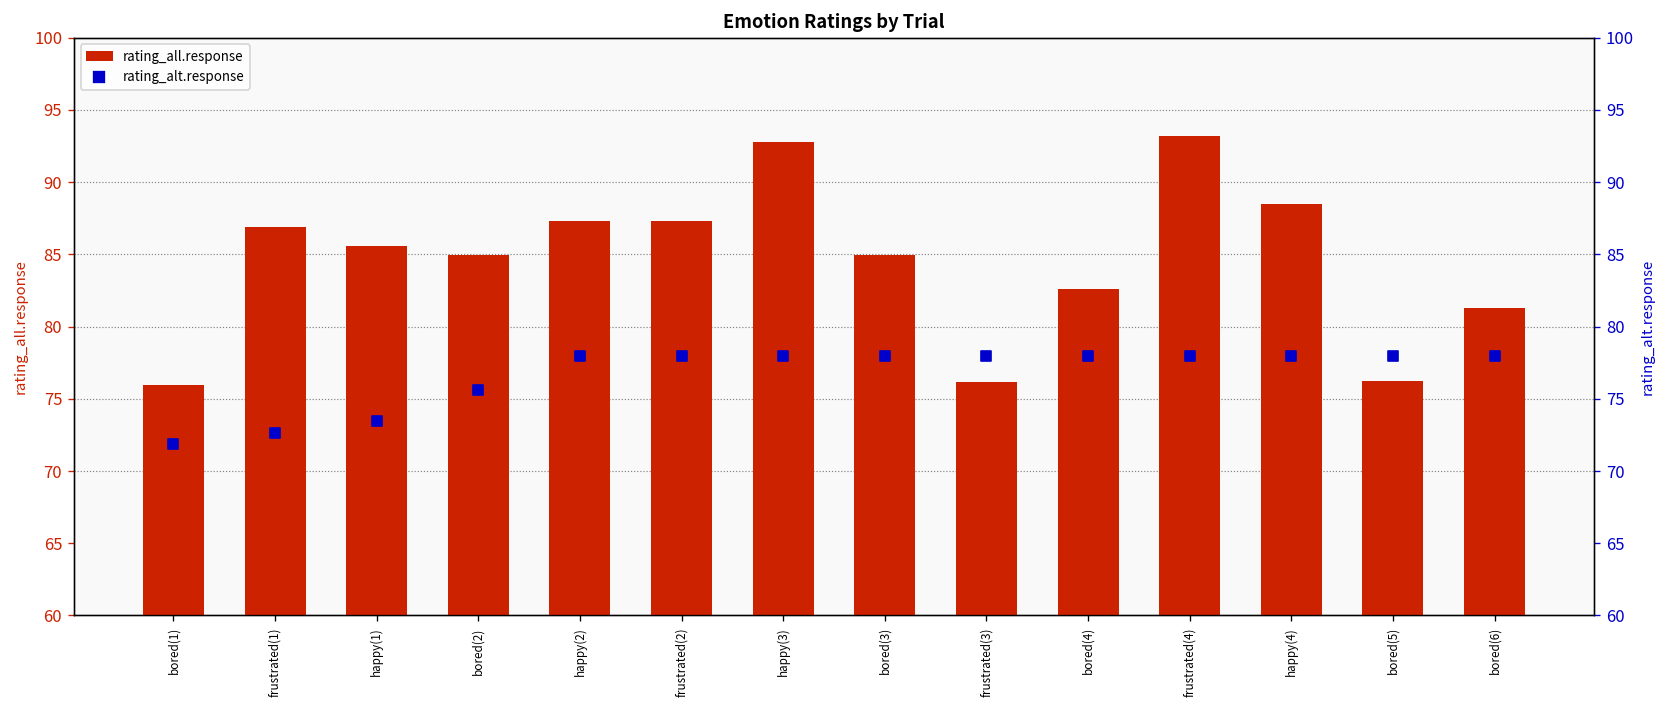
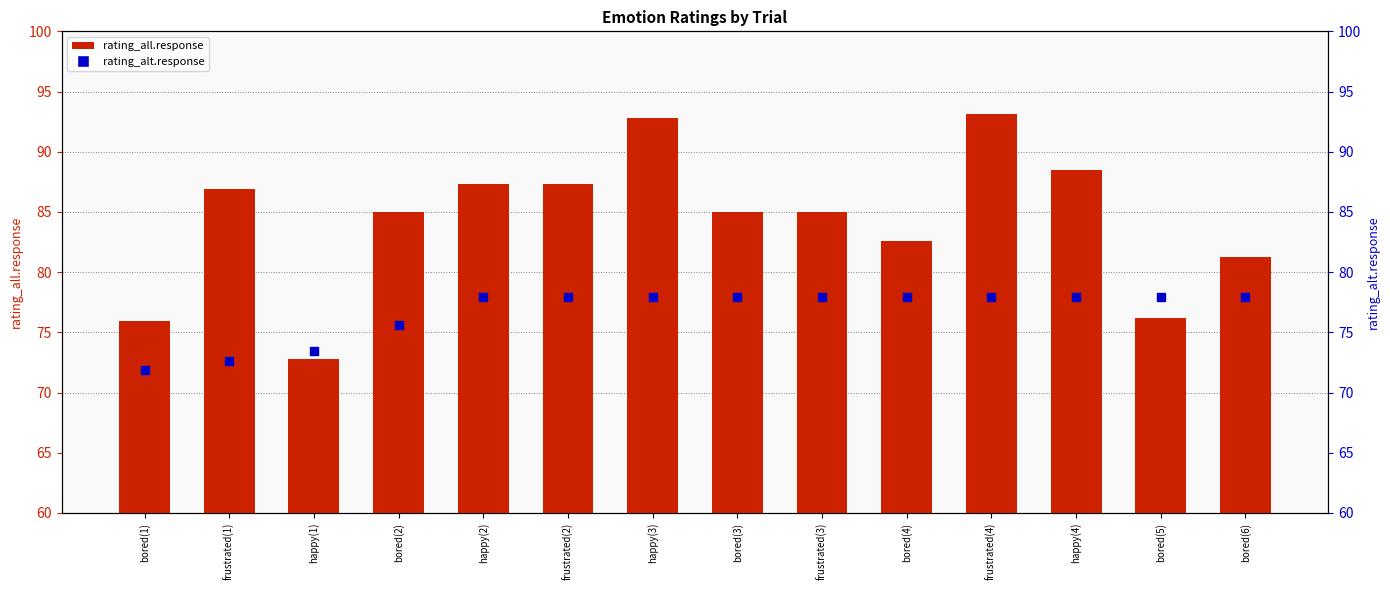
  {
    "rating_all.response": {
      "bored(1)": 76.0,
      "frustrated(1)": 86.9,
-     "happy(1)": 85.5,
+     "happy(1)": 72.8,
      "bored(2)": 85.0,
      "happy(2)": 87.3,
      "frustrated(2)": 87.3,
      "happy(3)": 92.8,
      "bored(3)": 85.0,
-     "frustrated(3)": 76.2,
+     "frustrated(3)": 85.0,
      "bored(4)": 82.6,
      "frustrated(4)": 93.2,
      "happy(4)": 88.5,
      "bored(5)": 76.2,
      "bored(6)": 81.3
    }
  }
